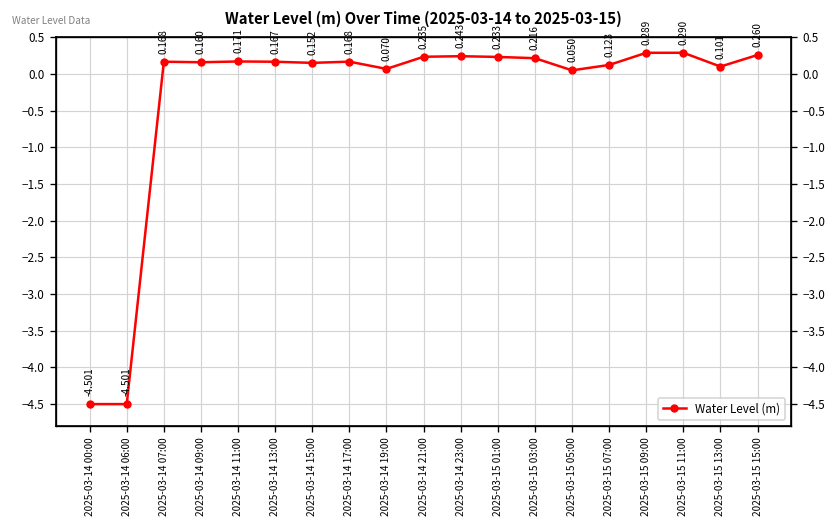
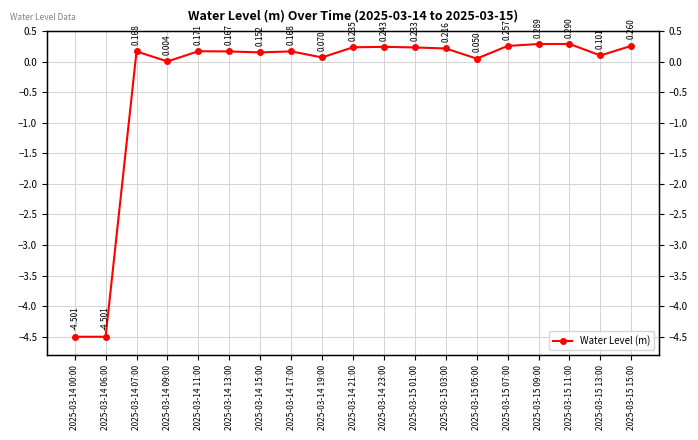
  {
    "2025-03-14 00:00": -4.501,
    "2025-03-14 06:00": -4.501,
    "2025-03-14 07:00": 0.168,
-   "2025-03-14 09:00": 0.160,
+   "2025-03-14 09:00": 0.004,
    "2025-03-14 11:00": 0.171,
    "2025-03-14 13:00": 0.167,
    "2025-03-14 15:00": 0.152,
    "2025-03-14 17:00": 0.168,
    "2025-03-14 19:00": 0.070,
    "2025-03-14 21:00": 0.235,
    "2025-03-14 23:00": 0.243,
    "2025-03-15 01:00": 0.233,
    "2025-03-15 03:00": 0.216,
    "2025-03-15 05:00": 0.050,
-   "2025-03-15 07:00": 0.123,
+   "2025-03-15 07:00": 0.257,
    "2025-03-15 09:00": 0.289,
    "2025-03-15 11:00": 0.290,
    "2025-03-15 13:00": 0.101,
    "2025-03-15 15:00": 0.260
  }
